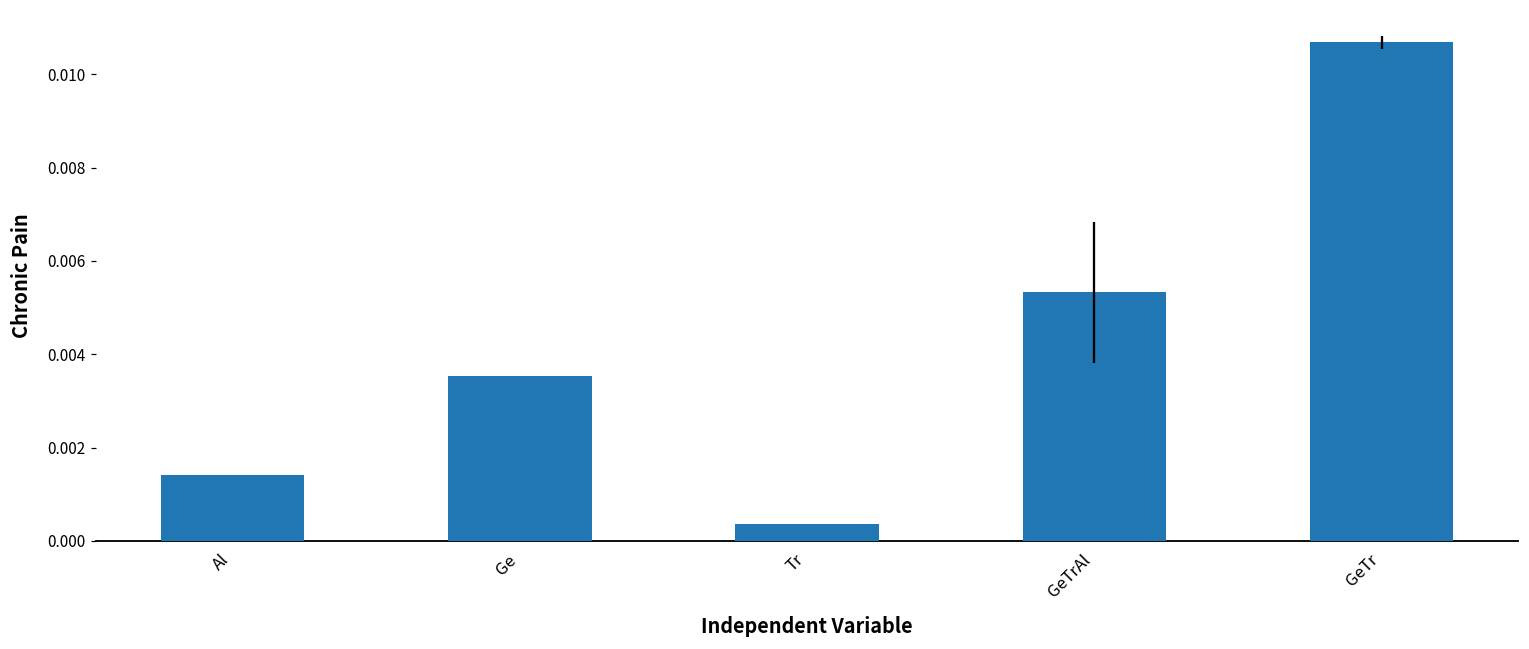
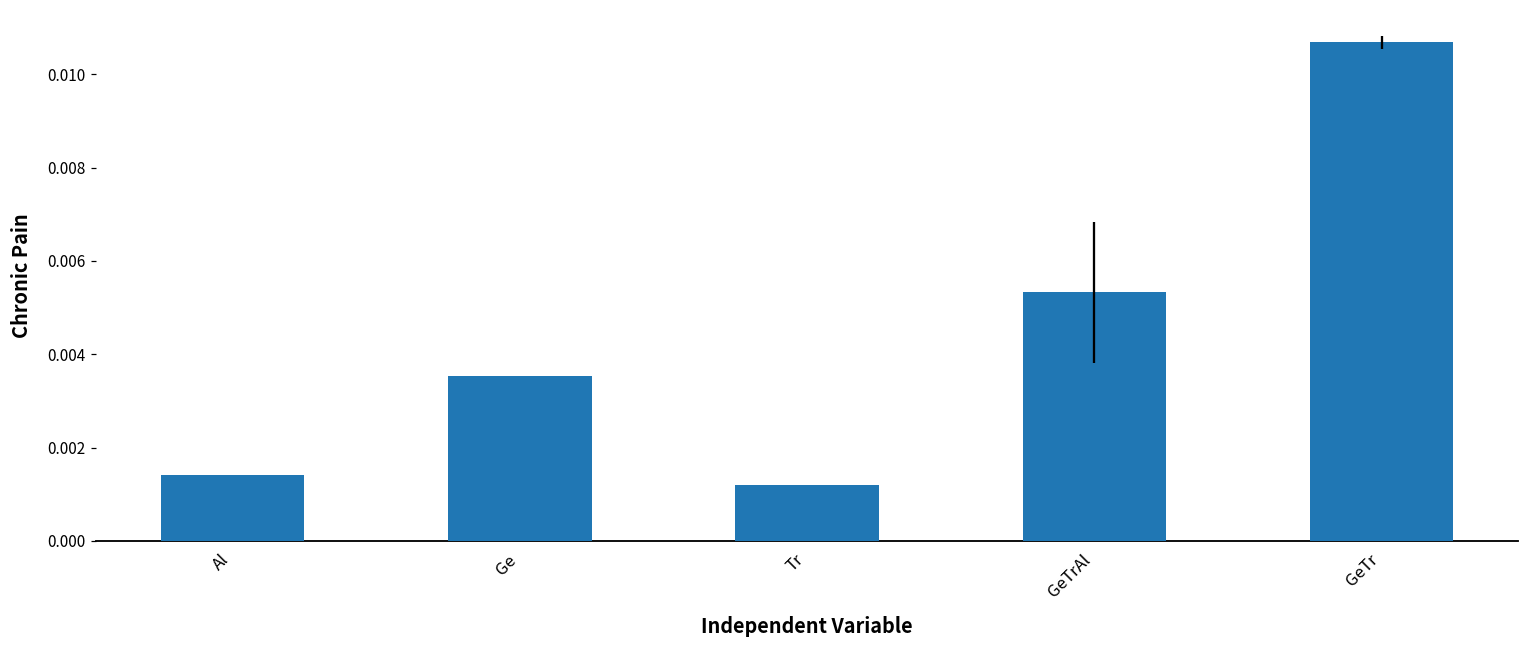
  {
    "Al": 0.0014,
    "Ge": 0.0035,
-   "Tr": 0.0004,
+   "Tr": 0.0012,
    "GeTrAl": 0.0053,
    "GeTr": 0.0107
  }
